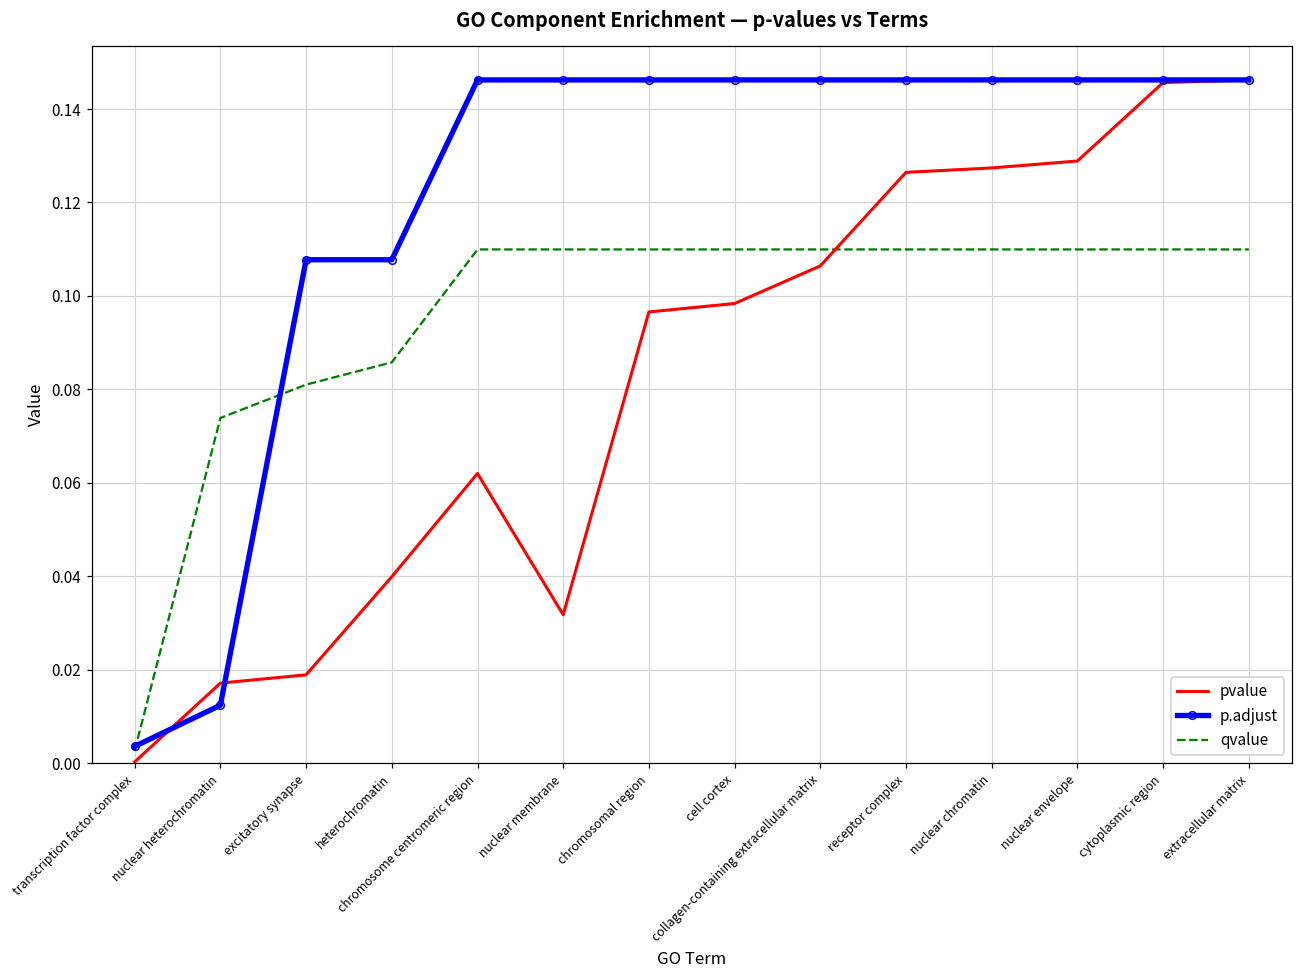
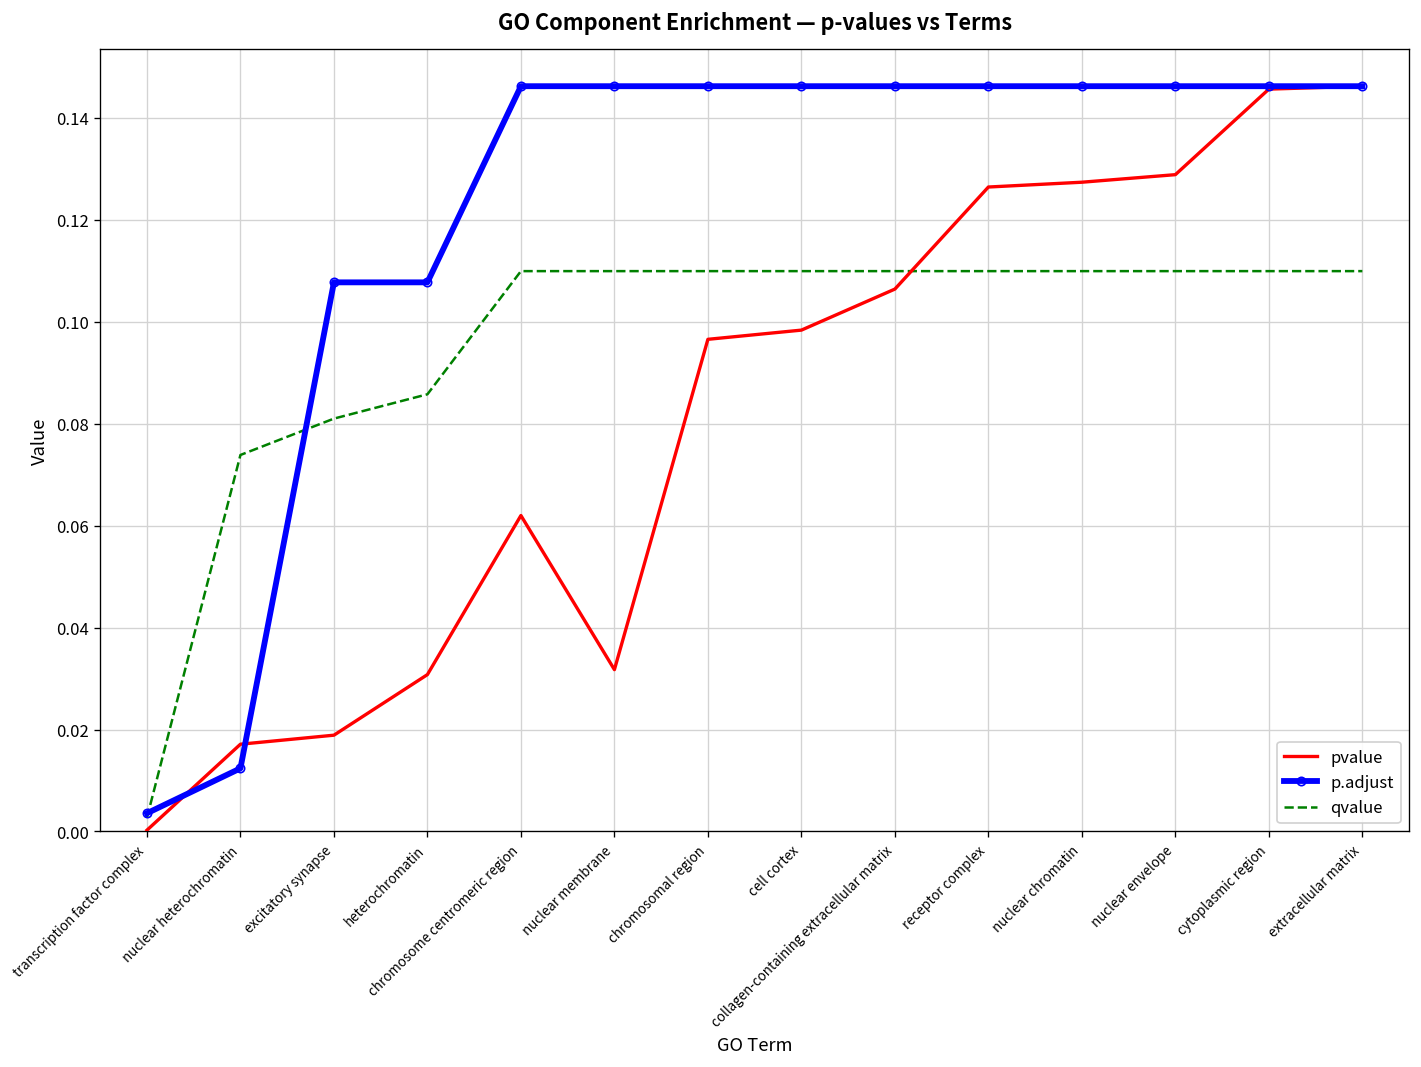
  {
    "pvalue": {
      "transcription factor complex": 0.000,
      "nuclear heterochromatin": 0.017,
      "excitatory synapse": 0.019,
-     "heterochromatin": 0.040,
+     "heterochromatin": 0.031,
      "chromosome centromeric region": 0.062,
      "nuclear membrane": 0.032,
      "chromosomal region": 0.097,
      "cell cortex": 0.098,
      "collagen-containing extracellular matrix": 0.106,
      "receptor complex": 0.126,
      "nuclear chromatin": 0.127,
      "nuclear envelope": 0.129
    },
    "p.adjust": {
      "transcription factor complex": 0.004,
      "nuclear heterochromatin": 0.012,
      "excitatory synapse": 0.108,
      "heterochromatin": 0.108,
      "chromosome centromeric region": 0.146,
      "nuclear membrane": 0.146,
      "chromosomal region": 0.146,
      "cell cortex": 0.146,
      "collagen-containing extracellular matrix": 0.146,
      "receptor complex": 0.146,
      "nuclear chromatin": 0.146,
      "nuclear envelope": 0.146
    },
    "qvalue": {
      "transcription factor complex": 0.003,
      "nuclear heterochromatin": 0.074,
      "excitatory synapse": 0.081,
      "heterochromatin": 0.086,
      "chromosome centromeric region": 0.110,
      "nuclear membrane": 0.110,
      "chromosomal region": 0.110,
      "cell cortex": 0.110,
      "collagen-containing extracellular matrix": 0.110,
      "receptor complex": 0.110,
      "nuclear chromatin": 0.110,
      "nuclear envelope": 0.110,
      "cytoplasmic region": 0.110,
      "extracellular matrix": 0.110
    }
  }
